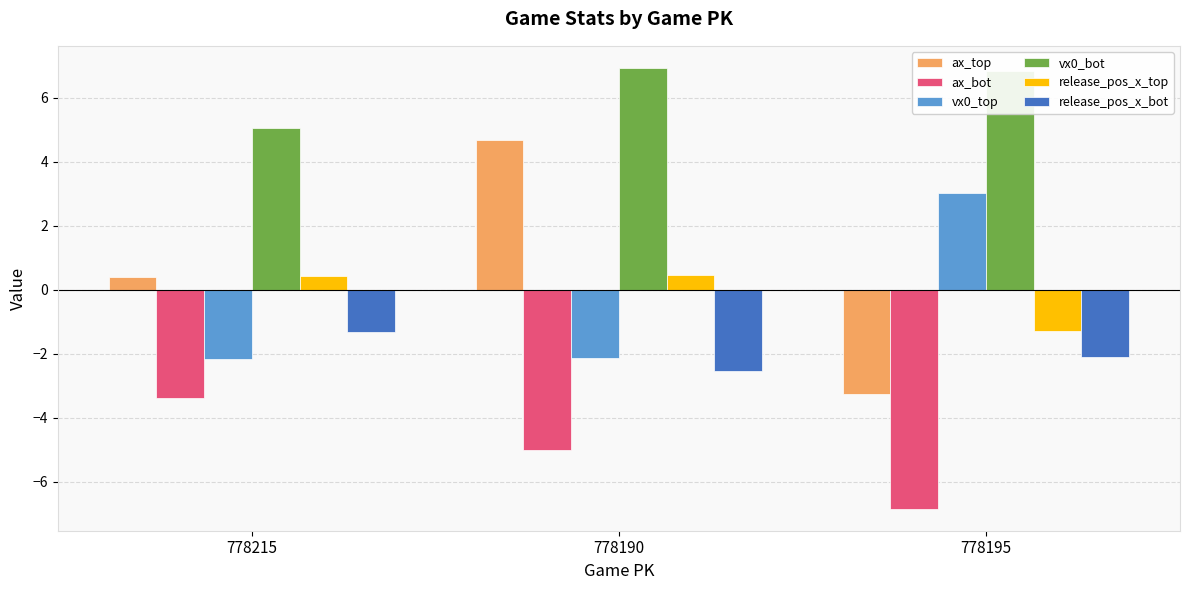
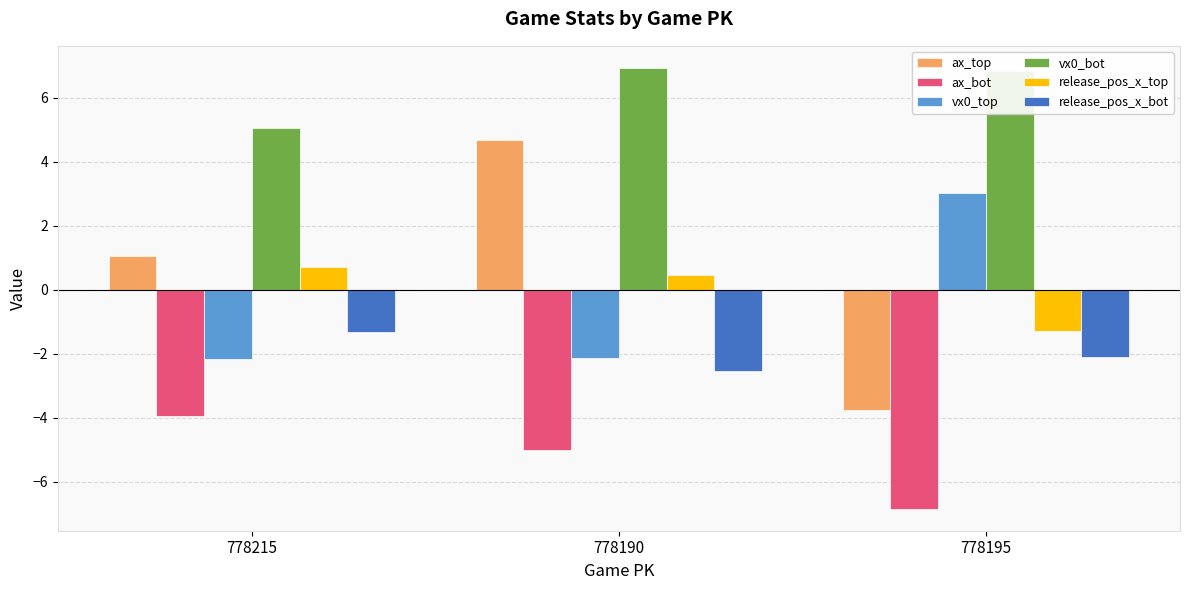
  {
    "ax_top": {
-     "778215": 0.4,
+     "778215": 1.1,
      "778190": 4.7,
-     "778195": -3.2
+     "778195": -3.8
    },
    "ax_bot": {
-     "778215": -3.4,
+     "778215": -3.9,
      "778190": -5.0,
      "778195": -6.8
    },
    "vx0_bot": {
      "778215": 5.0,
      "778190": 6.9
    },
    "release_pos_x_top": {
-     "778215": 0.4,
+     "778215": 0.7,
      "778190": 0.5,
      "778195": -1.3
    }
  }
